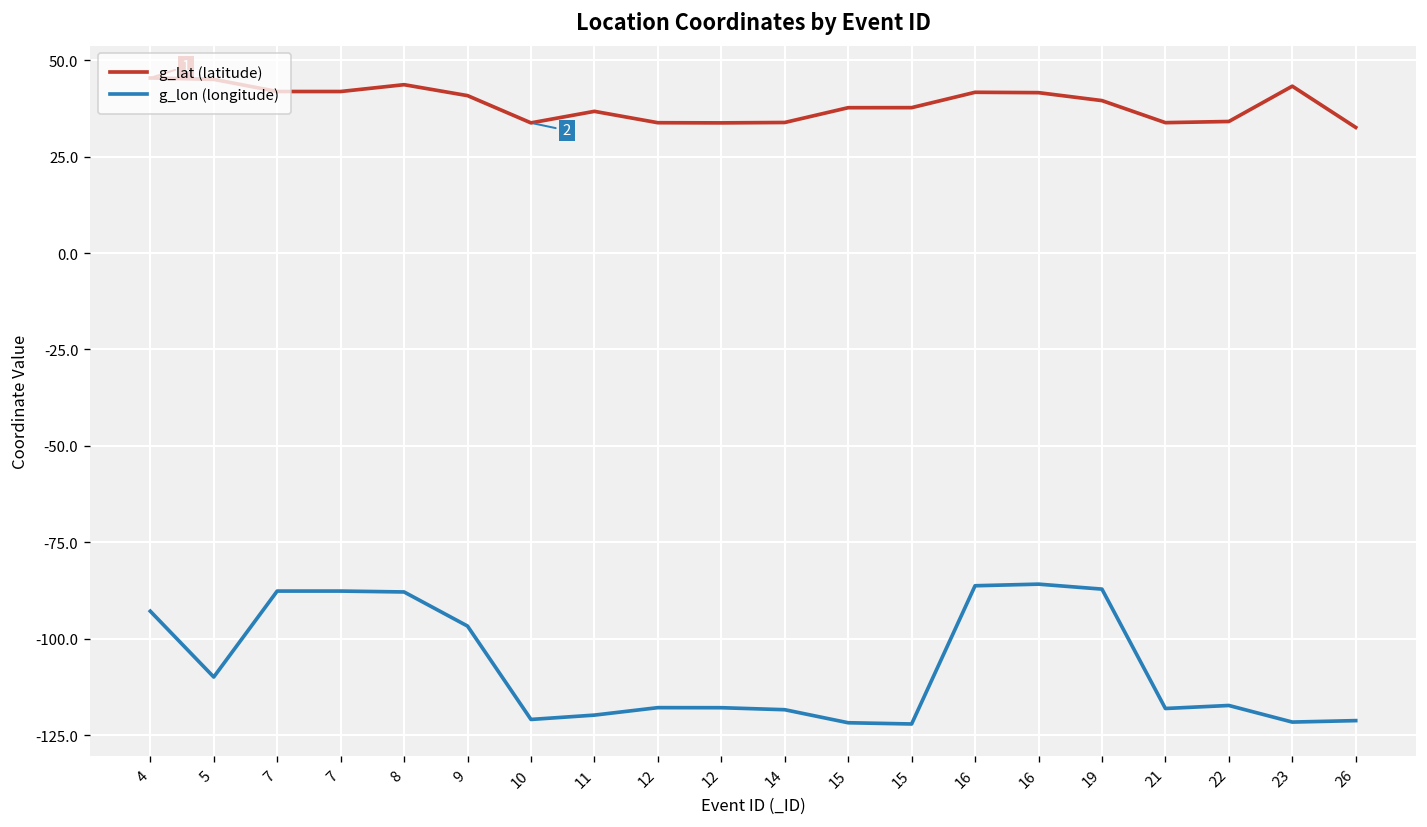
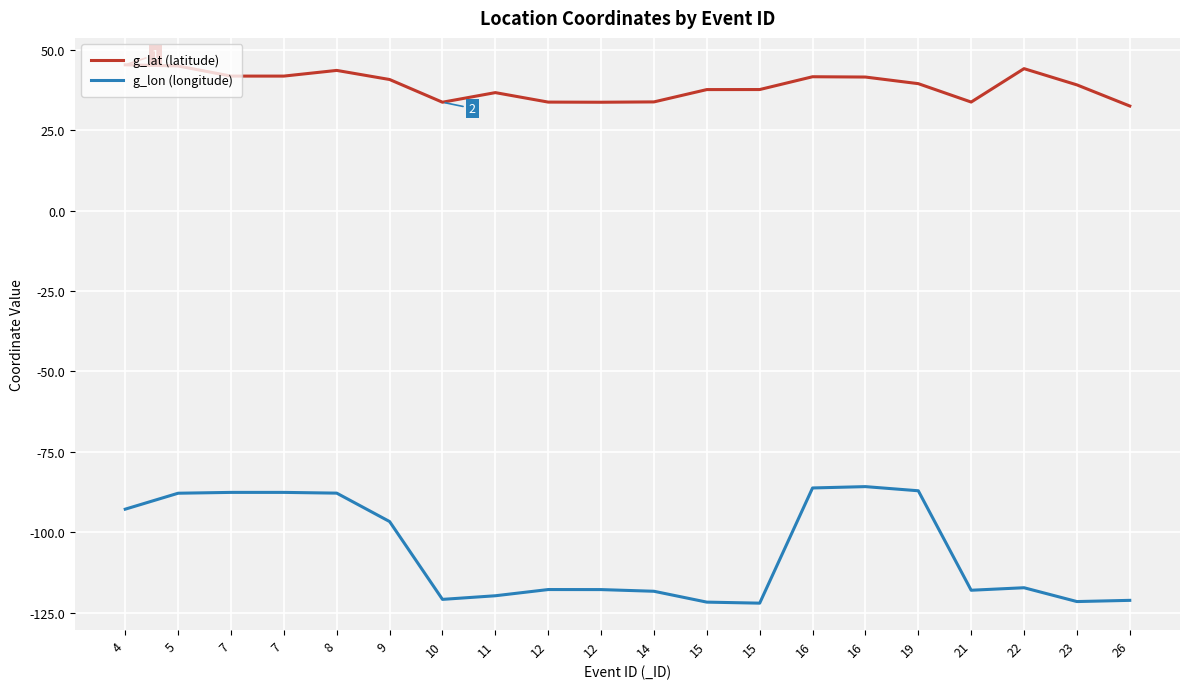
  {
    "g_lat (latitude)": {
      "8": 44,
      "9": 41,
      "10": 34,
      "11": 37,
      "14": 34,
      "19": 40,
      "21": 34,
-     "22": 34,
-     "23": 43,
+     "22": 44,
+     "23": 39,
      "26": 33
    },
    "g_lon (longitude)": {
      "4": -93,
-     "5": -110,
+     "5": -88,
      "8": -88,
      "9": -97,
      "10": -121,
      "11": -120,
      "14": -118,
      "19": -87,
      "21": -118,
      "22": -117,
      "23": -122,
      "26": -121
    }
  }
